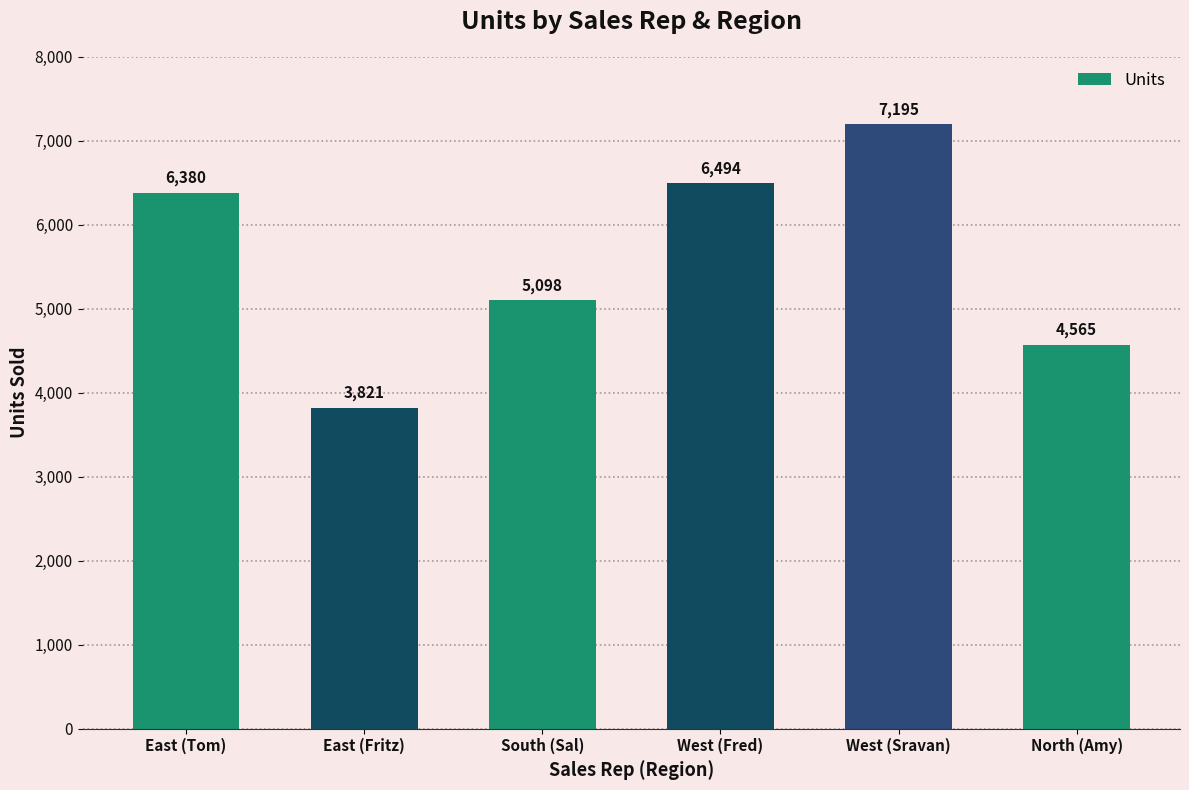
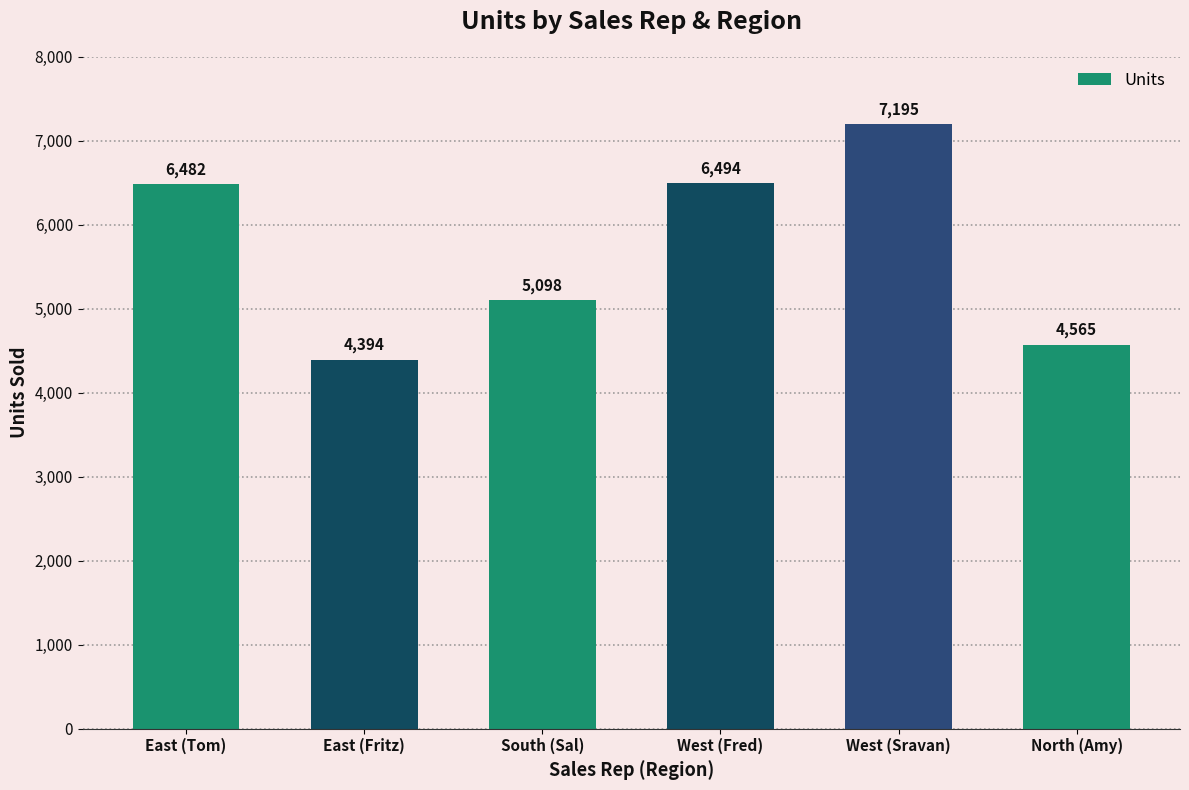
  {
-   "East (Tom)": "6,380",
-   "East (Fritz)": "3,821",
+   "East (Tom)": "6,482",
+   "East (Fritz)": "4,394",
    "South (Sal)": "5,098",
    "West (Fred)": "6,494",
    "West (Sravan)": "7,195",
    "North (Amy)": "4,565"
  }
